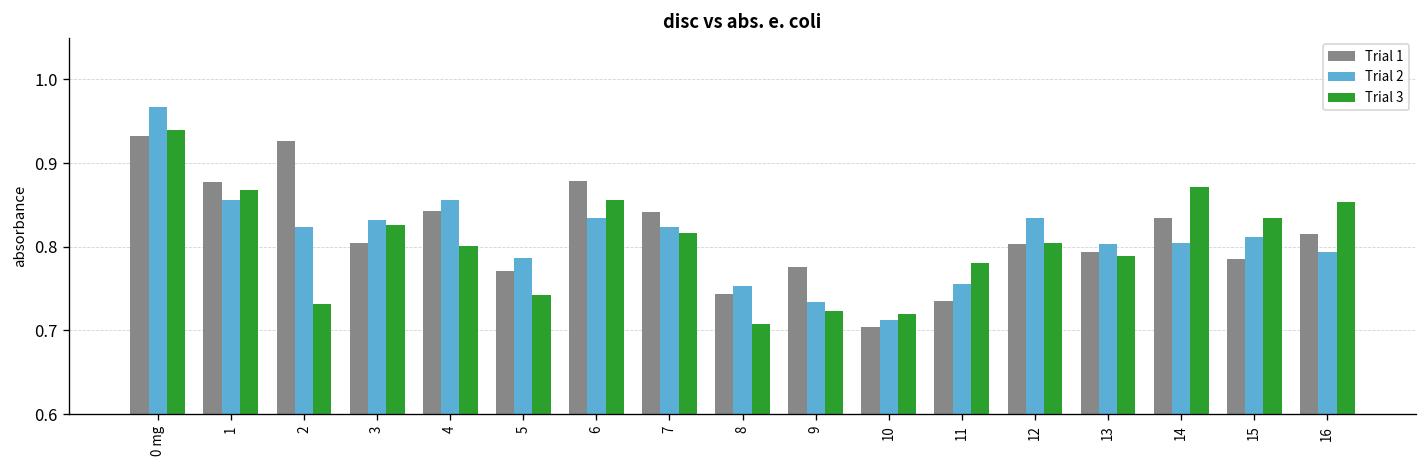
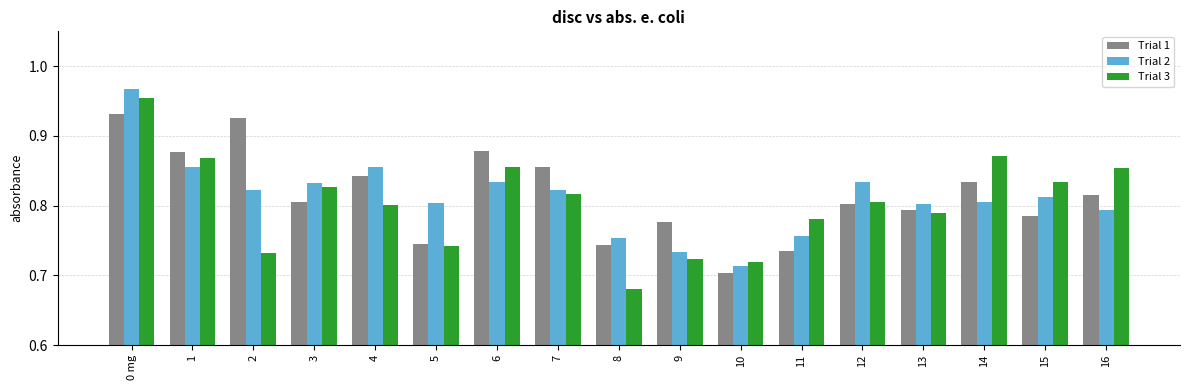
  {
    "Trial 1": {
      "0 mg": 0.93,
      "1": 0.88,
      "2": 0.93,
      "3": 0.81,
      "4": 0.84,
-     "5": 0.77,
+     "5": 0.75,
      "6": 0.88,
-     "7": 0.84,
+     "7": 0.86,
      "8": 0.74,
      "9": 0.78,
      "10": 0.70,
      "11": 0.74,
      "12": 0.80,
      "13": 0.79,
      "14": 0.83,
      "15": 0.79,
      "16": 0.82
    },
    "Trial 2": {
      "0 mg": 0.97,
      "1": 0.86,
      "2": 0.82,
      "3": 0.83,
      "4": 0.86,
-     "5": 0.79,
+     "5": 0.80,
      "6": 0.83,
      "7": 0.82,
      "8": 0.75,
      "9": 0.73,
      "10": 0.71,
      "11": 0.76,
      "12": 0.83,
      "13": 0.80,
      "14": 0.81,
      "15": 0.81,
      "16": 0.79
    },
    "Trial 3": {
-     "0 mg": 0.94,
+     "0 mg": 0.95,
      "1": 0.87,
      "2": 0.73,
      "3": 0.83,
      "4": 0.80,
      "5": 0.74,
      "6": 0.86,
      "7": 0.82,
-     "8": 0.71,
+     "8": 0.68,
      "9": 0.72,
      "10": 0.72,
      "11": 0.78,
      "12": 0.81,
      "13": 0.79,
      "14": 0.87,
      "15": 0.83,
      "16": 0.85
    }
  }
